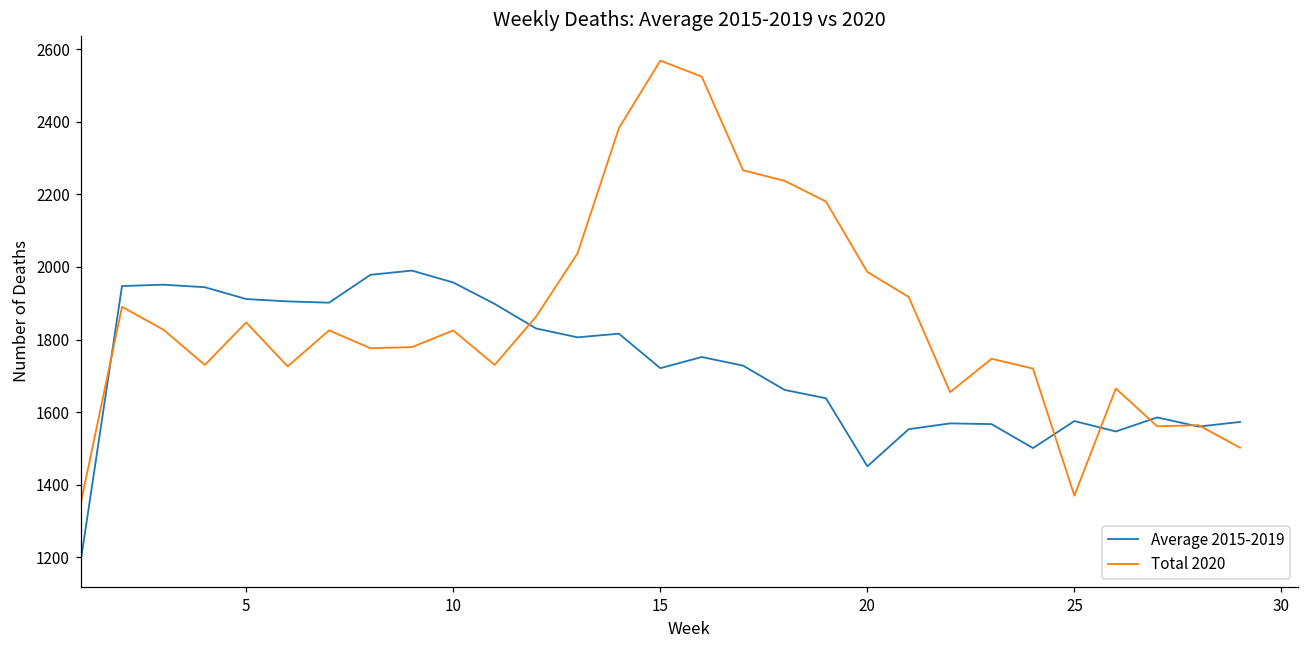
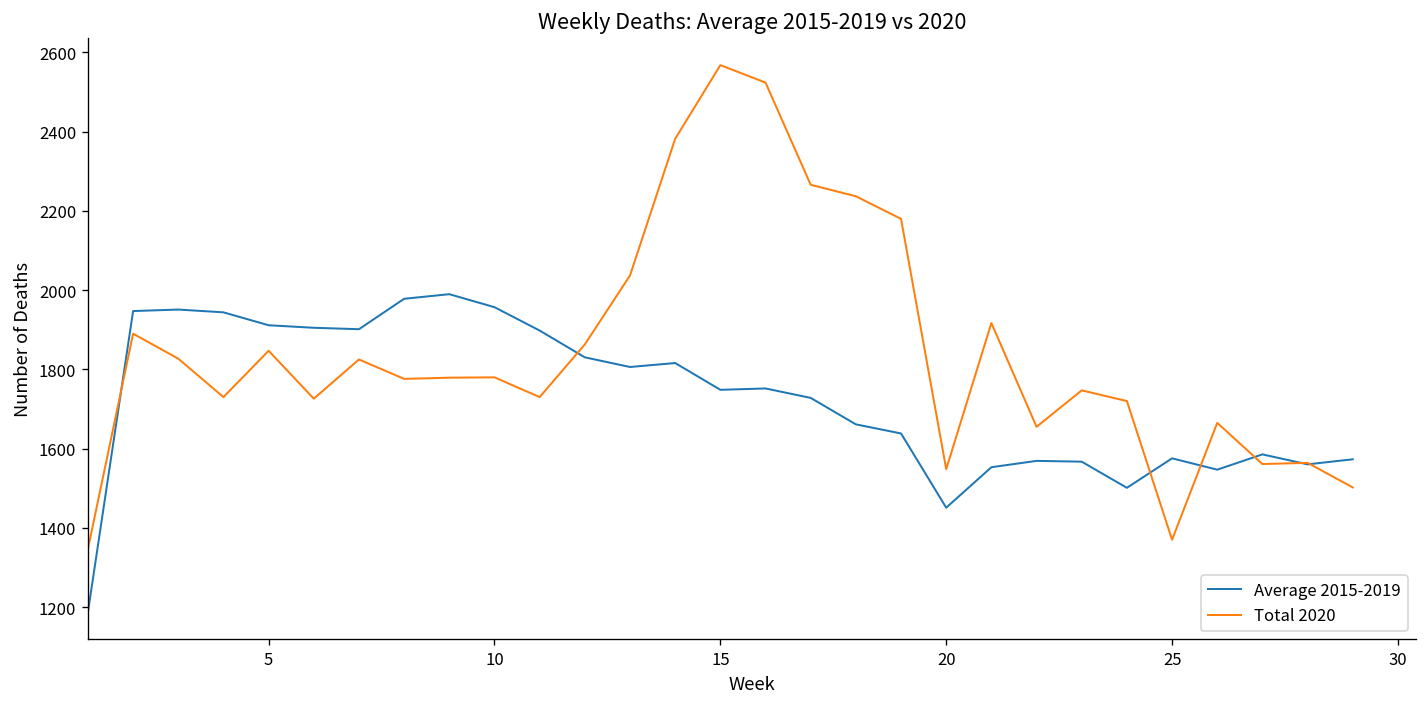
  {
    "Average 2015-2019": {
      "5": 1910,
      "10": 1960,
-     "15": 1720,
+     "15": 1750,
      "20": 1450,
      "25": 1580
    },
    "Total 2020": {
      "5": 1850,
-     "10": 1830,
+     "10": 1780,
      "15": 2570,
-     "20": 1990,
+     "20": 1550,
      "25": 1370
    }
  }
